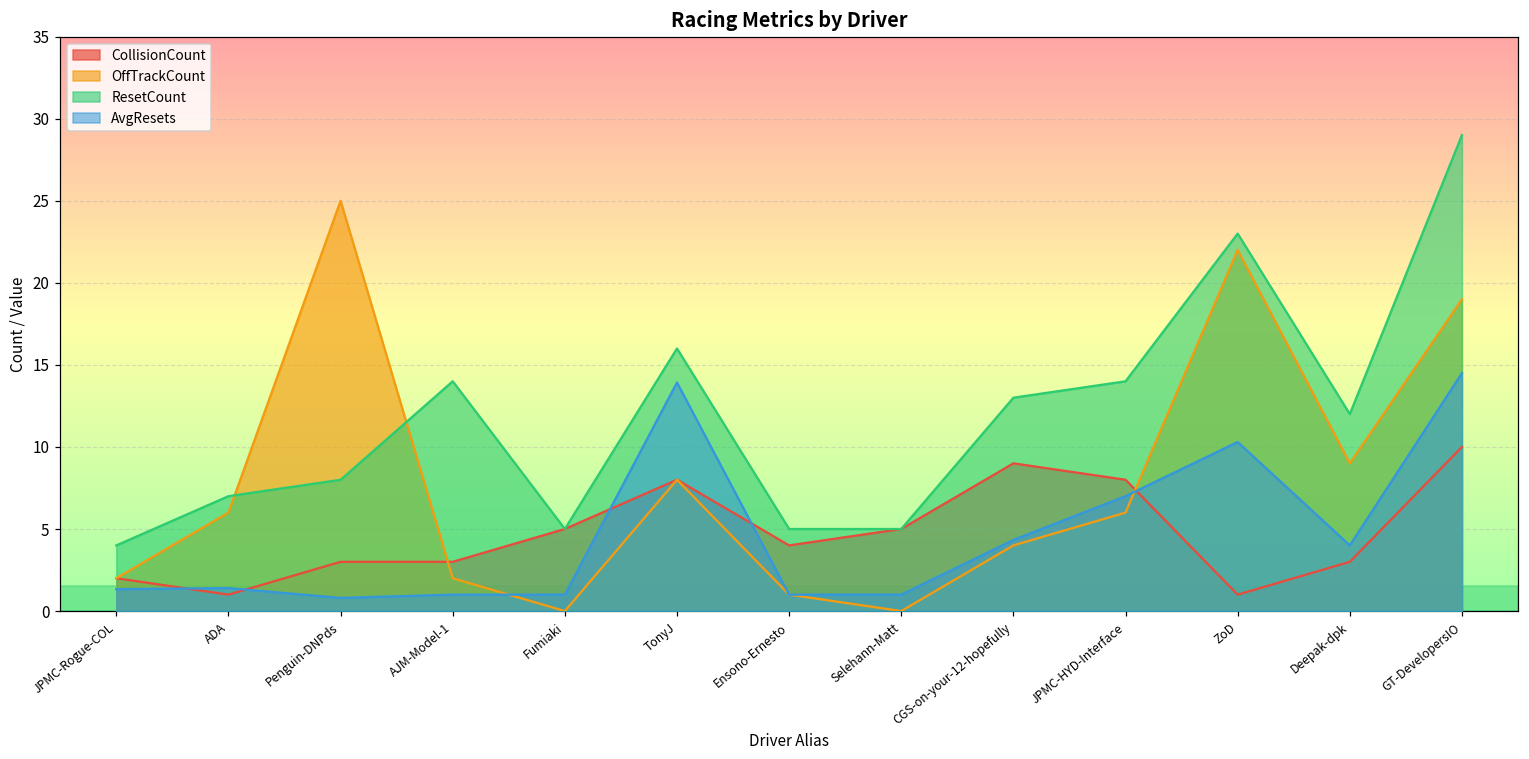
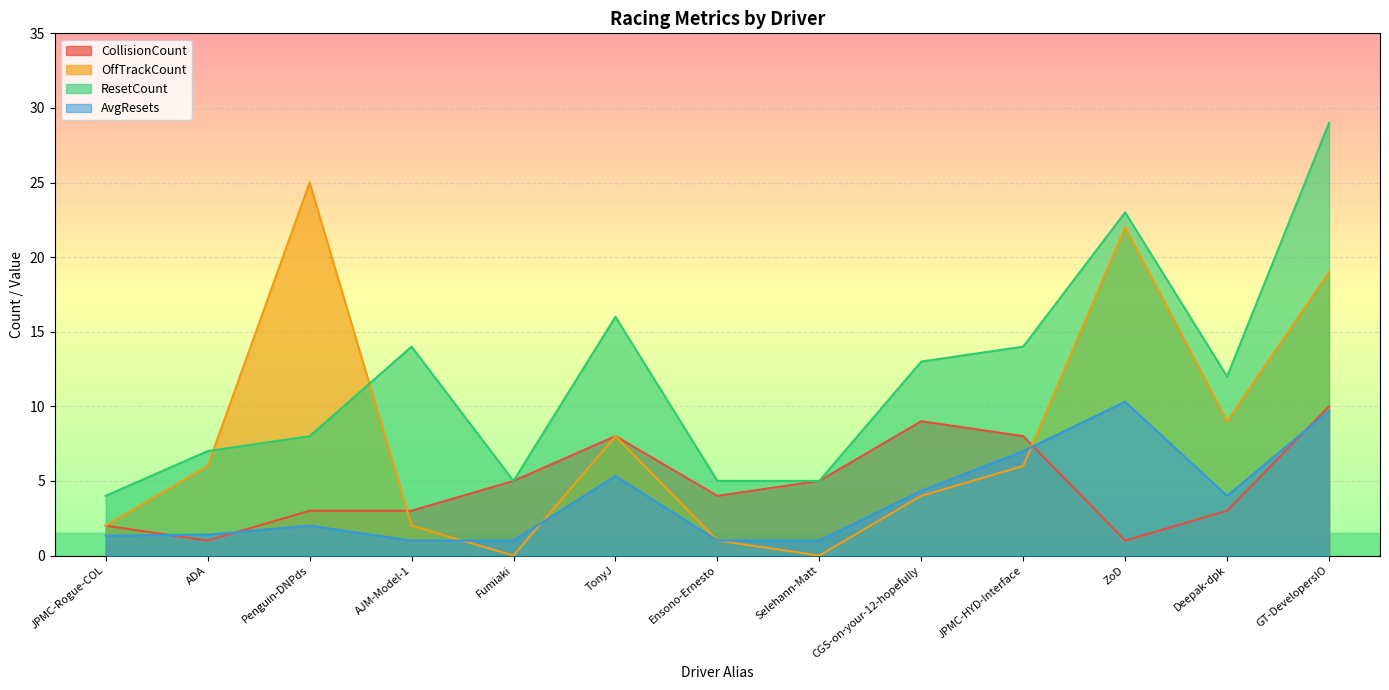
  {
    "CollisionCount": {
      "ADA": 1.0,
      "Penguin-DNPds": 3.0,
      "AJM-Model-1": 3.0,
      "Ensono-Ernesto": 4.0,
      "CGS-on-your-12-hopefully": 9.0,
      "JPMC-HYD-Interface": 8.0,
      "ZoD": 1.0,
      "Deepak-dpk": 3.0,
      "GT-DevelopersIO": 10.0
    },
    "OffTrackCount": {
      "ADA": 6.0,
      "Penguin-DNPds": 25.0,
      "AJM-Model-1": 2.0,
      "Fumiaki": 0.0,
      "Selehann-Matt": 0.0,
      "CGS-on-your-12-hopefully": 4.0,
      "JPMC-HYD-Interface": 6.0,
      "ZoD": 22.0,
      "Deepak-dpk": 9.0,
      "GT-DevelopersIO": 19.0
    },
    "ResetCount": {
      "JPMC-Rogue-COL": 4.0,
      "ADA": 7.0,
      "Penguin-DNPds": 8.0,
      "AJM-Model-1": 14.0,
      "TonyJ": 16.0,
      "Ensono-Ernesto": 5.0,
      "CGS-on-your-12-hopefully": 13.0,
      "JPMC-HYD-Interface": 14.0,
      "ZoD": 23.0,
      "Deepak-dpk": 12.0,
      "GT-DevelopersIO": 29.0
    },
    "AvgResets": {
      "JPMC-Rogue-COL": 1.3,
      "ADA": 1.4,
-     "Penguin-DNPds": 0.8,
+     "Penguin-DNPds": 2.0,
      "AJM-Model-1": 1.0,
      "Fumiaki": 1.0,
-     "TonyJ": 13.9,
+     "TonyJ": 5.3,
      "Selehann-Matt": 1.0,
      "CGS-on-your-12-hopefully": 4.3,
      "JPMC-HYD-Interface": 7.0,
      "ZoD": 10.3,
      "Deepak-dpk": 4.0,
-     "GT-DevelopersIO": 14.5
+     "GT-DevelopersIO": 9.7
    }
  }
